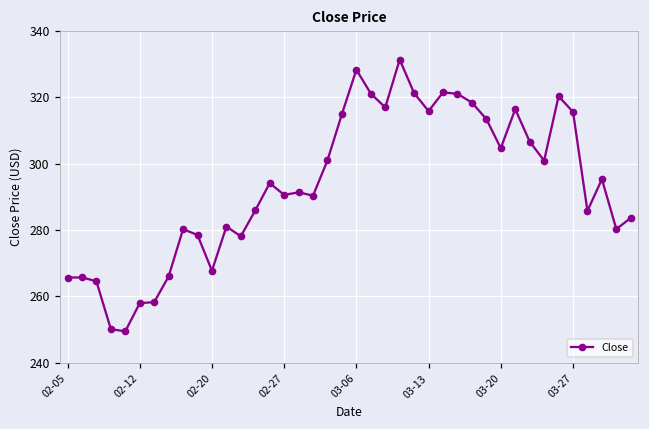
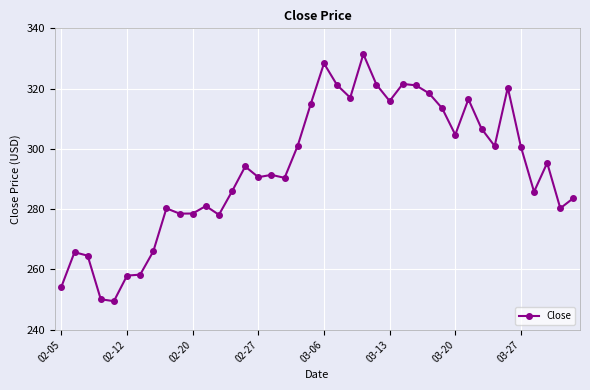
  {
-   "02-05": 266,
+   "02-05": 254,
    "02-12": 258,
-   "02-20": 268,
+   "02-20": 279,
    "02-27": 291,
    "03-06": 328,
    "03-13": 316,
    "03-20": 305,
-   "03-27": 316
+   "03-27": 301
  }
